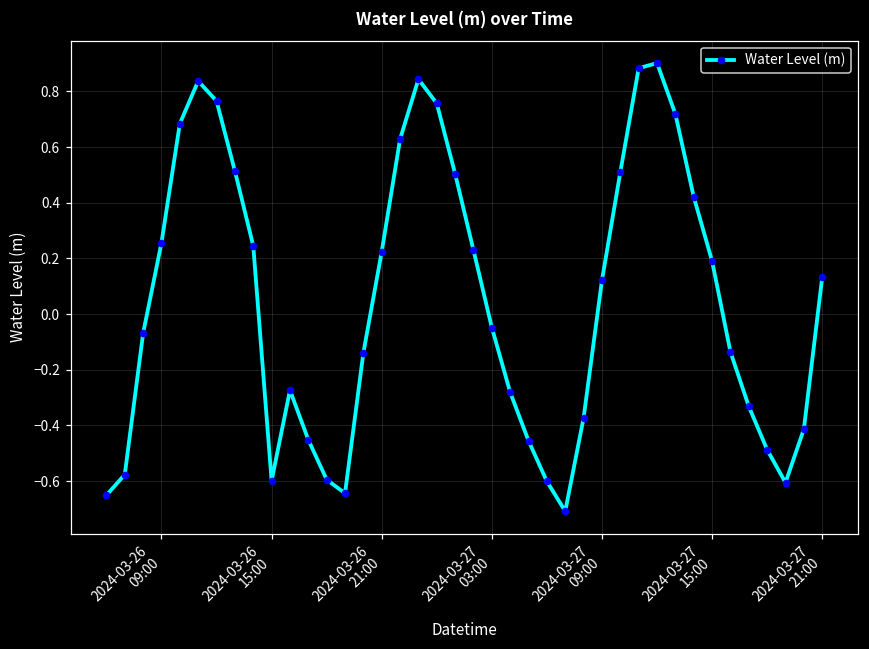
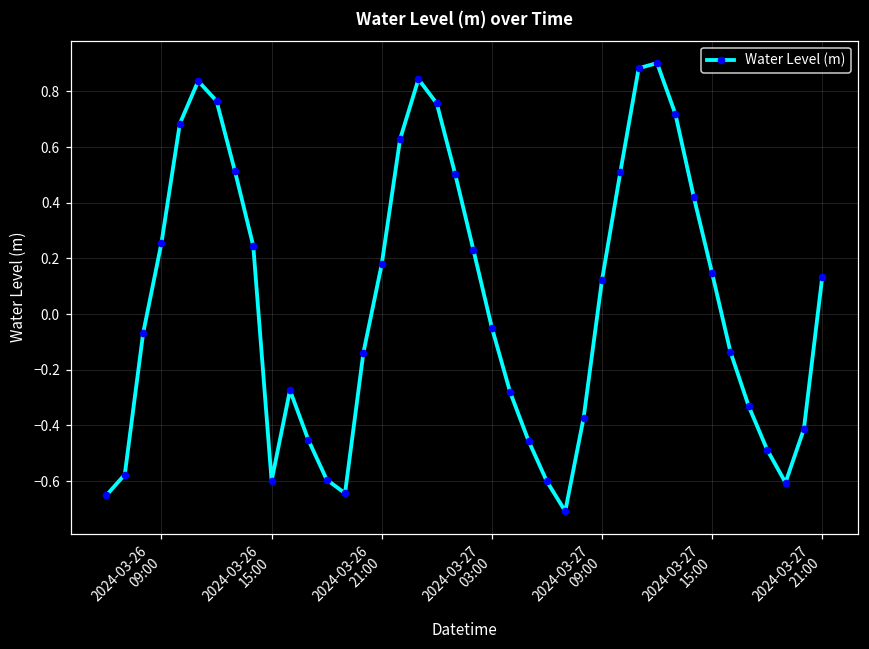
  {
    "2024-03-26 09:00": 0.26,
    "2024-03-26 15:00": -0.60,
-   "2024-03-26 21:00": 0.22,
+   "2024-03-26 21:00": 0.18,
    "2024-03-27 03:00": -0.05,
    "2024-03-27 09:00": 0.12,
-   "2024-03-27 15:00": 0.19,
+   "2024-03-27 15:00": 0.15,
    "2024-03-27 21:00": 0.13
  }
